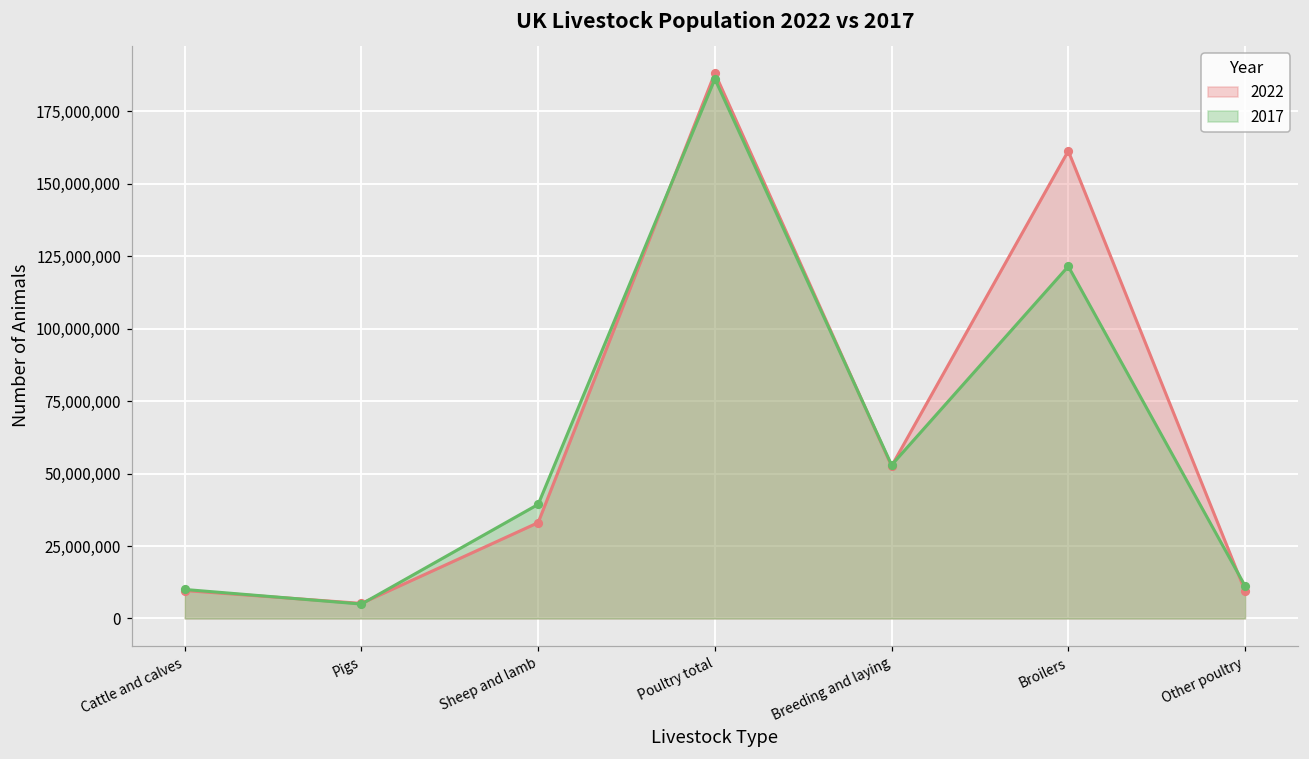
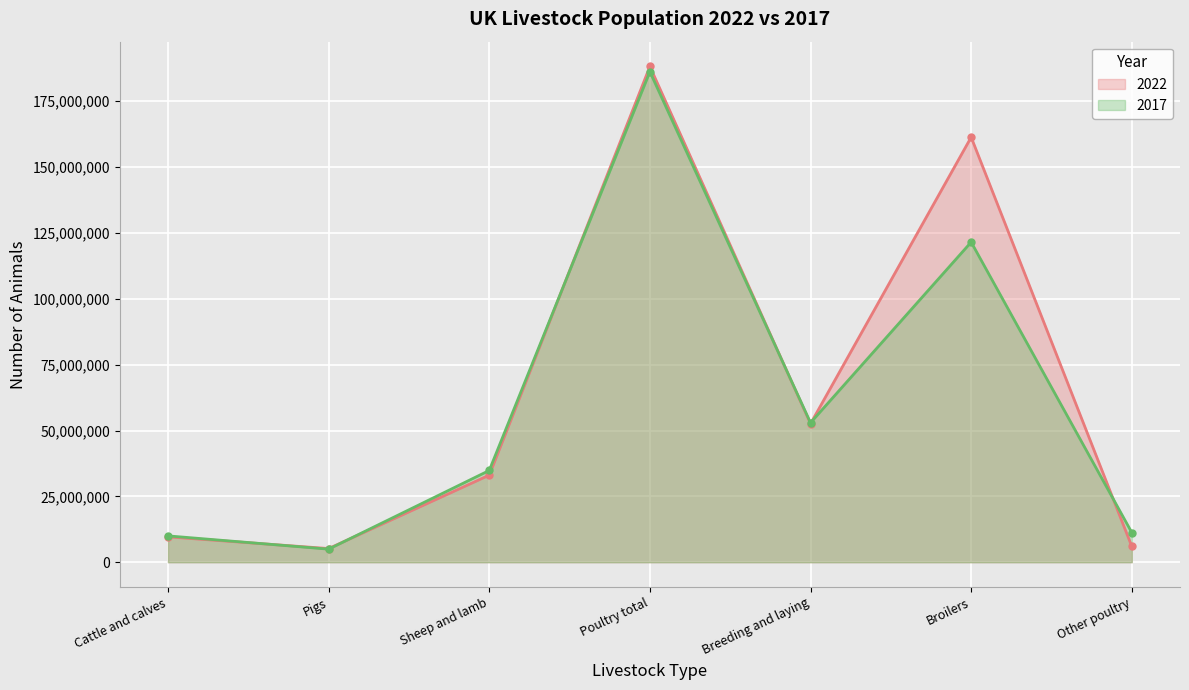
  {
    "2022": {
      "Sheep and lamb": "33,000,000",
      "Poultry total": "188,000,000",
      "Broilers": "161,000,000",
-     "Other poultry": "10,000,000"
+     "Other poultry": "6,000,000"
    },
    "2017": {
-     "Sheep and lamb": "39,000,000",
+     "Sheep and lamb": "35,000,000",
      "Poultry total": "186,000,000",
      "Broilers": "122,000,000",
      "Other poultry": "11,000,000"
    }
  }
